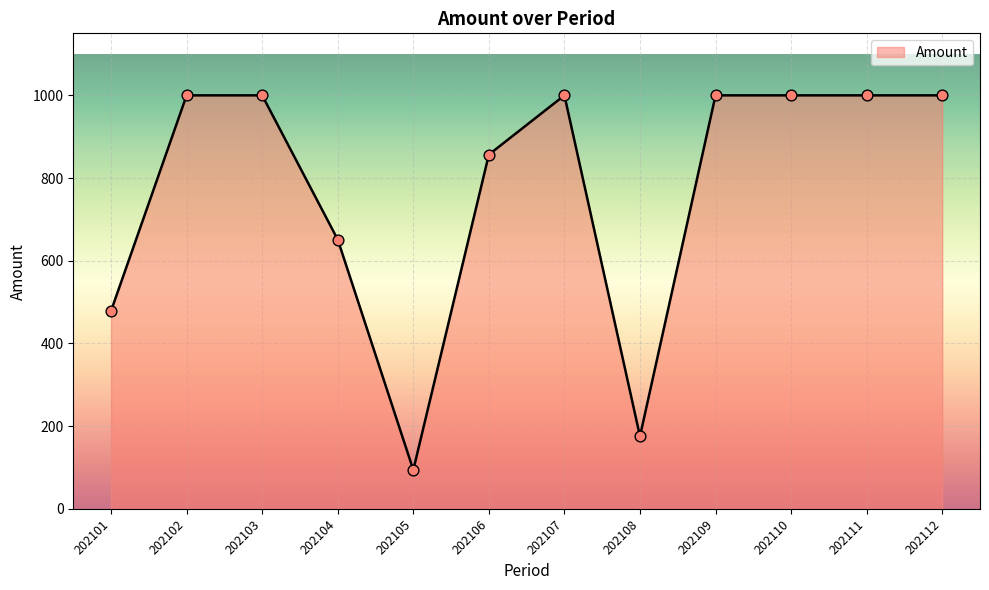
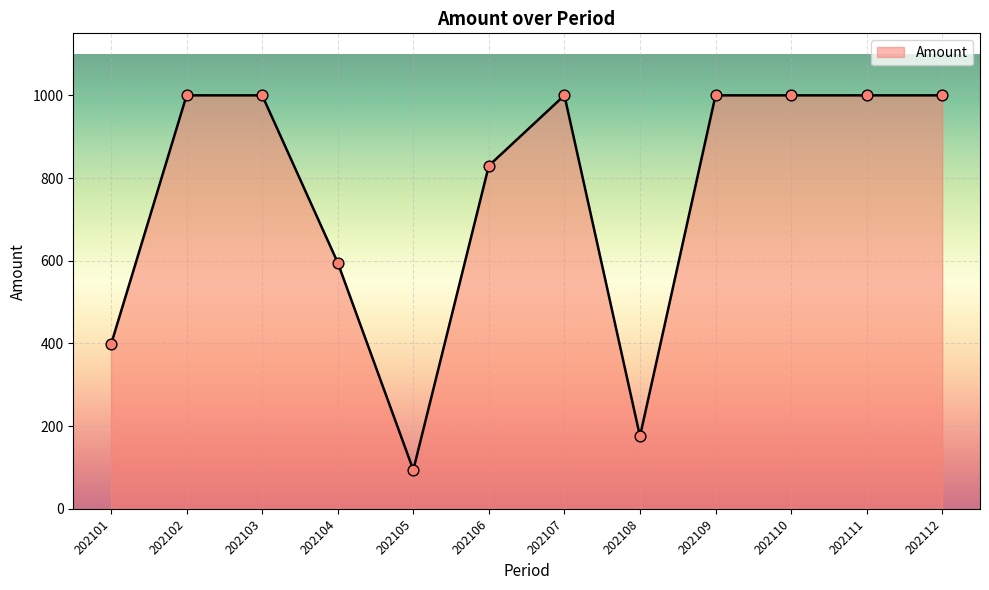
  {
-   "202101": 480,
+   "202101": 400,
    "202102": 1000,
    "202103": 1000,
-   "202104": 650,
+   "202104": 600,
    "202105": 90,
-   "202106": 860,
+   "202106": 830,
    "202107": 1000,
    "202108": 180,
    "202109": 1000,
    "202110": 1000,
    "202111": 1000,
    "202112": 1000
  }
